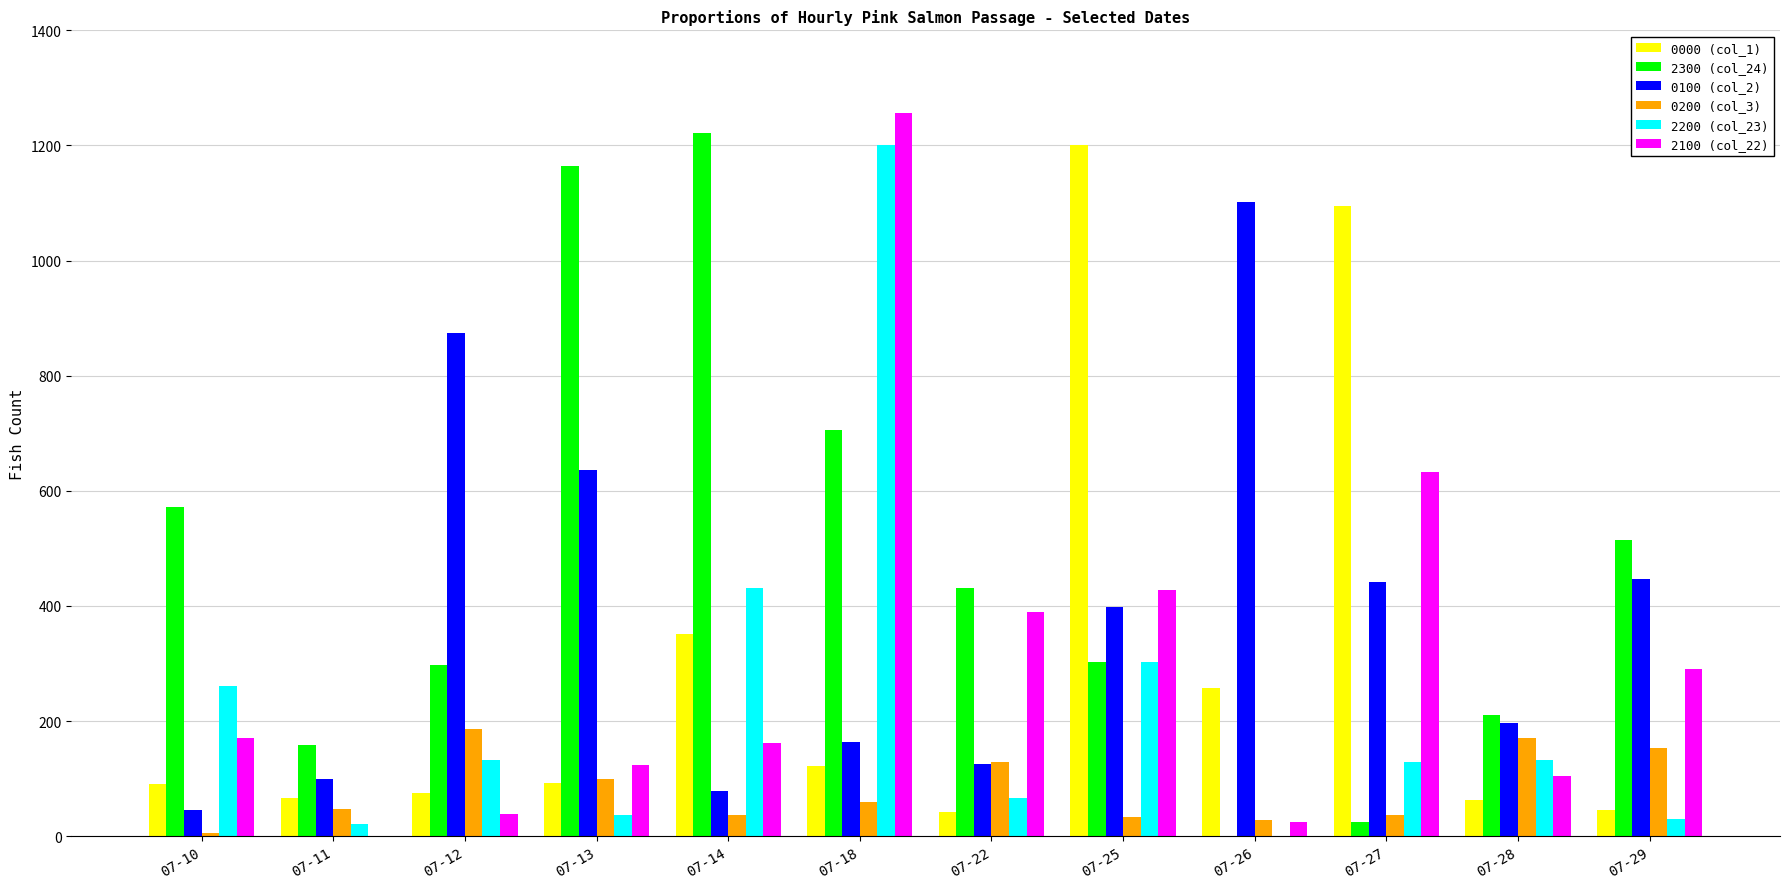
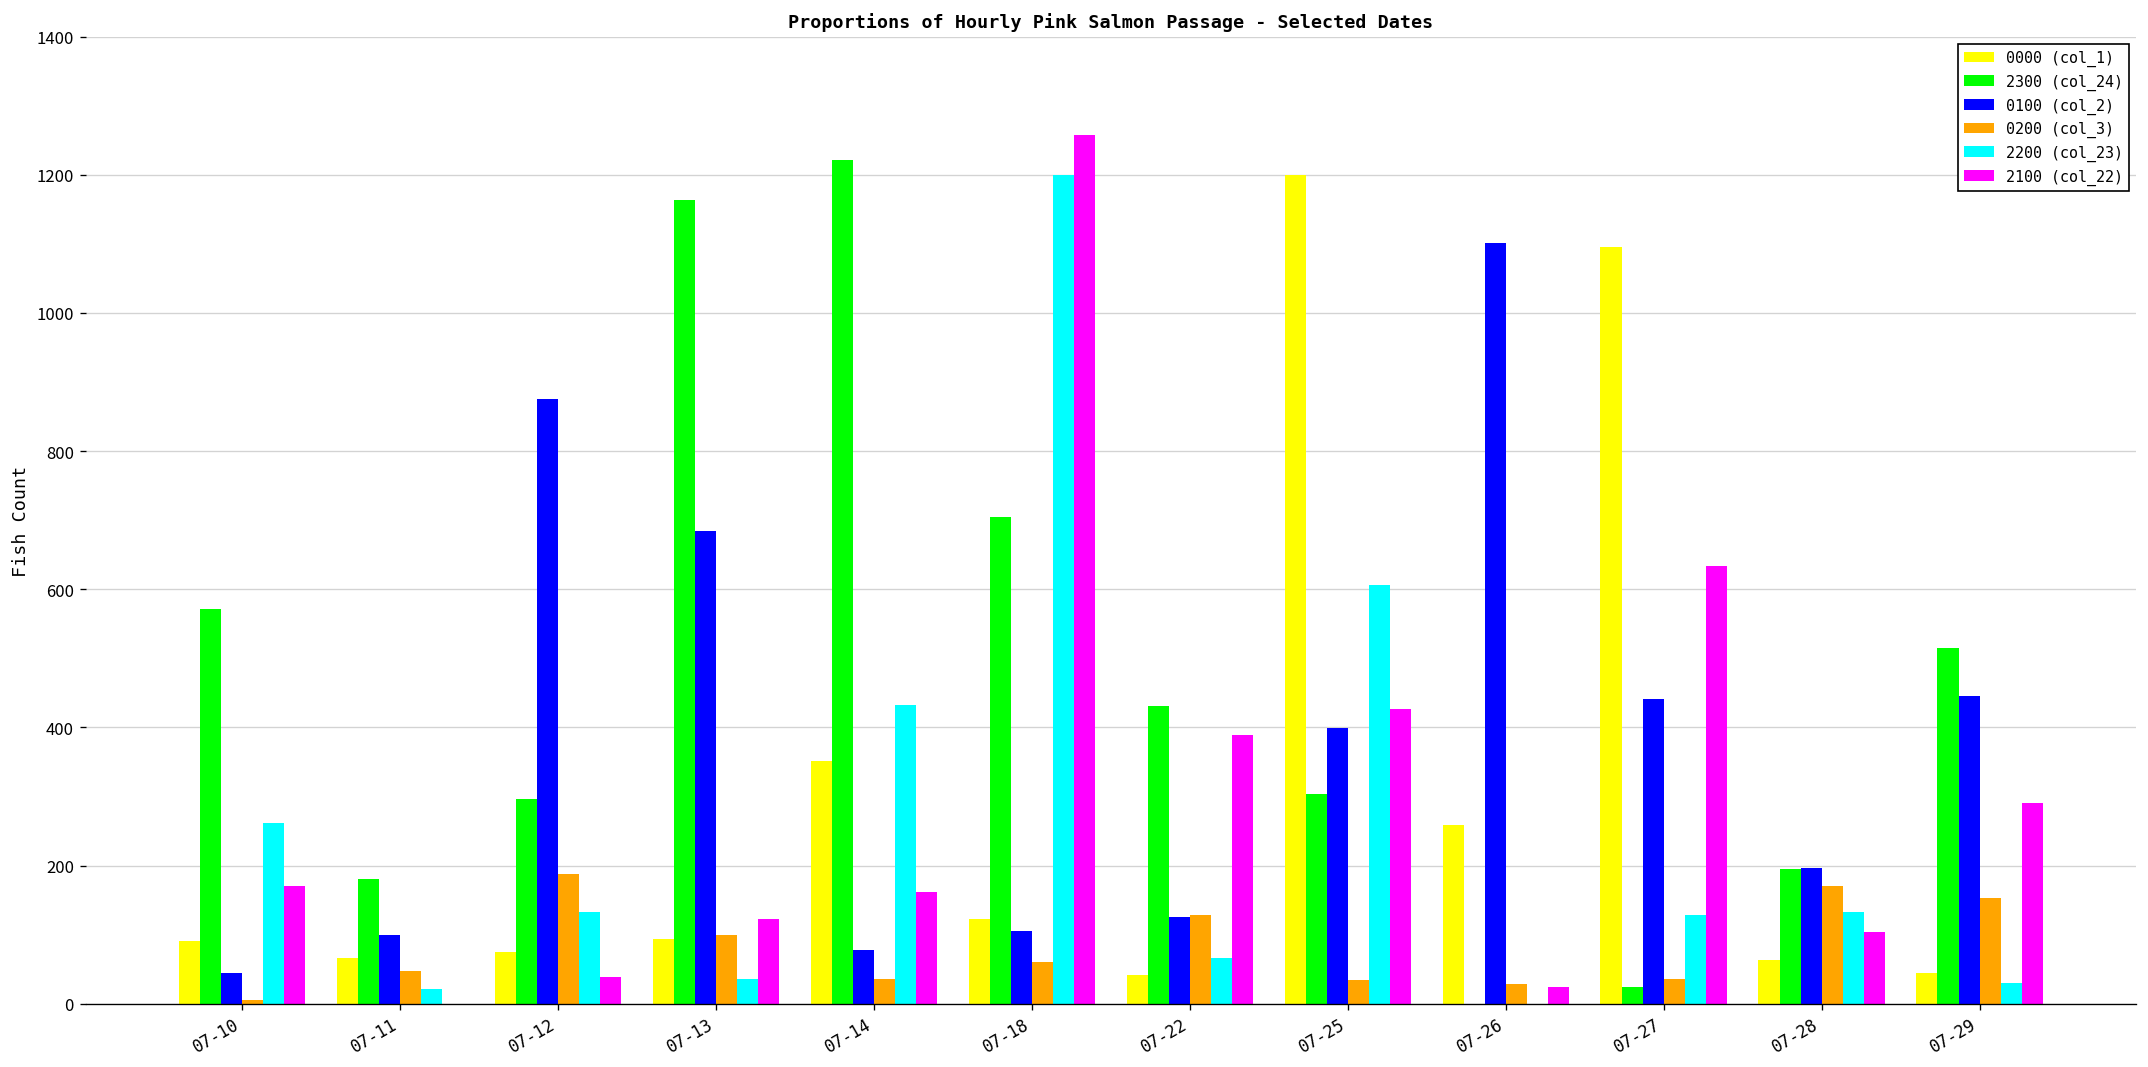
  {
    "0000 (col_1)": {
      "07-10": 90,
      "07-11": 70,
      "07-12": 80,
      "07-13": 90,
      "07-14": 350,
      "07-18": 120,
      "07-22": 40,
      "07-25": 1200,
      "07-26": 260,
      "07-27": 1100,
      "07-28": 60,
      "07-29": 50
    },
    "2300 (col_24)": {
      "07-10": 570,
-     "07-11": 160,
+     "07-11": 180,
      "07-12": 300,
      "07-13": 1160,
      "07-14": 1220,
      "07-18": 710,
      "07-22": 430,
      "07-25": 300,
      "07-26": 0,
      "07-27": 20,
-     "07-28": 210,
+     "07-28": 200,
      "07-29": 520
    },
    "0100 (col_2)": {
      "07-10": 50,
      "07-11": 100,
      "07-12": 880,
-     "07-13": 640,
+     "07-13": 680,
      "07-14": 80,
-     "07-18": 160,
+     "07-18": 110,
      "07-22": 130,
      "07-25": 400,
      "07-26": 1100,
      "07-27": 440,
      "07-28": 200,
      "07-29": 450
    },
    "0200 (col_3)": {
      "07-10": 10,
      "07-11": 50,
      "07-12": 190,
      "07-13": 100,
      "07-14": 40,
      "07-18": 60,
      "07-22": 130,
      "07-25": 30,
      "07-26": 30,
      "07-27": 40,
      "07-28": 170,
      "07-29": 150
    },
    "2200 (col_23)": {
      "07-10": 260,
      "07-11": 20,
      "07-12": 130,
      "07-13": 40,
      "07-14": 430,
      "07-18": 1200,
      "07-22": 70,
-     "07-25": 300,
+     "07-25": 610,
      "07-26": 0,
      "07-27": 130,
      "07-28": 130,
      "07-29": 30
    },
    "2100 (col_22)": {
      "07-10": 170,
      "07-11": 0,
      "07-12": 40,
      "07-13": 120,
      "07-14": 160,
      "07-18": 1260,
      "07-22": 390,
      "07-25": 430,
      "07-26": 20,
      "07-27": 630,
      "07-28": 100,
      "07-29": 290
    }
  }
